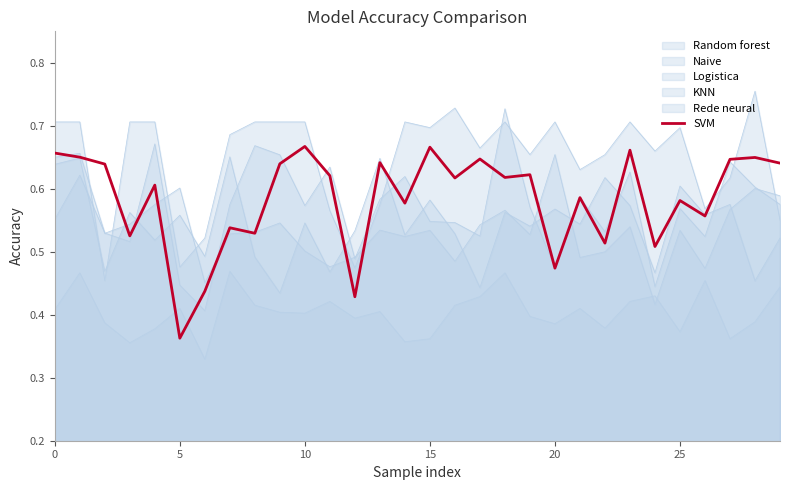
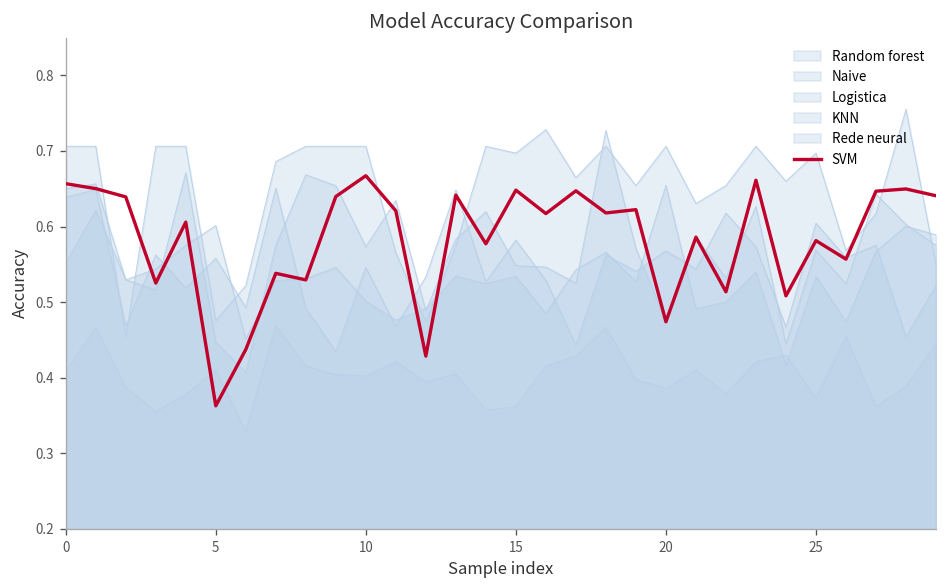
  {
    "SVM": {
      "0": 0.66,
      "5": 0.36,
      "10": 0.67,
-     "15": 0.67,
+     "15": 0.65,
      "25": 0.58
    }
  }
